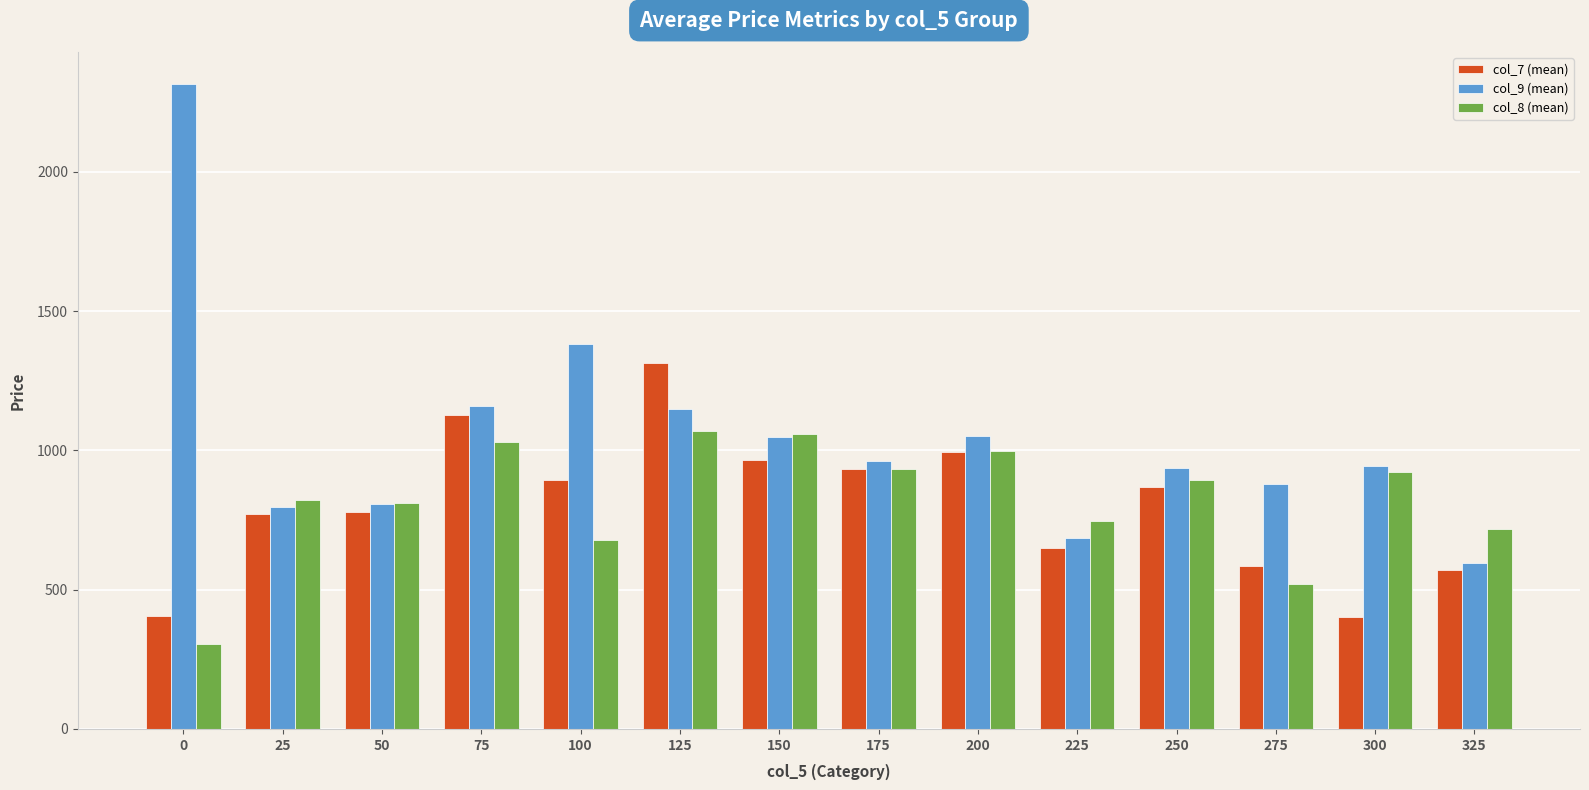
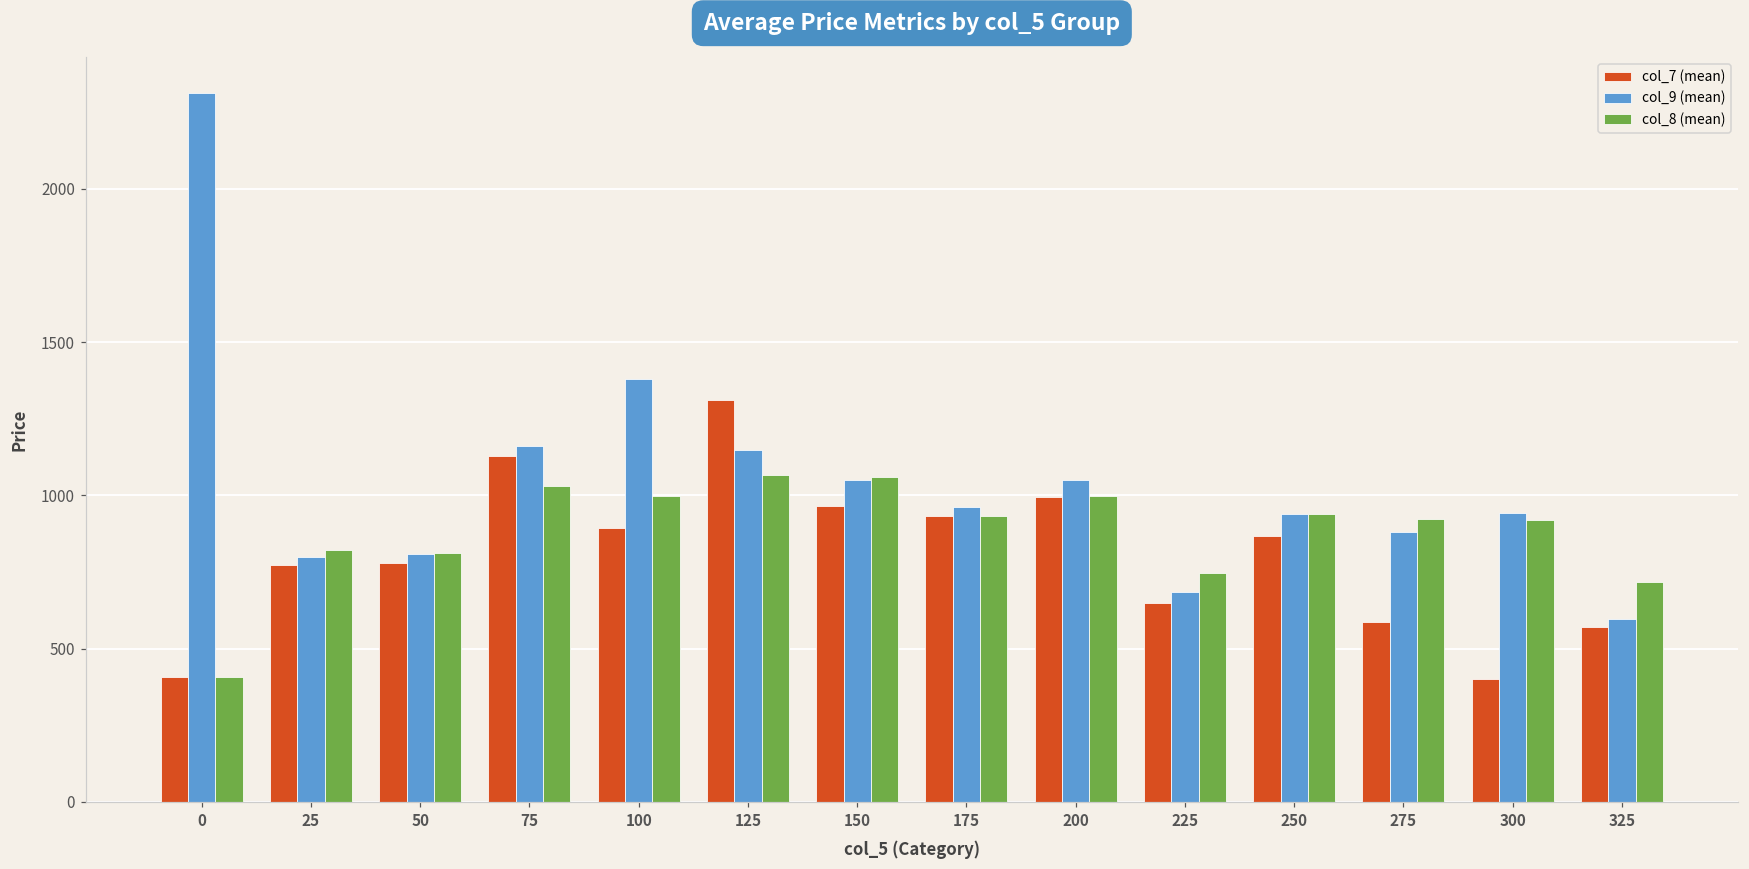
  {
    "col_7 (mean)": {
      "0": 410,
      "25": 770,
      "50": 780,
      "75": 1130,
      "100": 890,
      "125": 1310,
      "150": 970,
      "175": 930,
      "200": 990,
      "225": 650,
      "250": 870,
      "275": 590,
      "300": 400,
      "325": 570
    },
    "col_9 (mean)": {
      "0": 2310,
      "25": 800,
      "50": 810,
      "75": 1160,
      "100": 1380,
      "125": 1150,
      "150": 1050,
      "175": 960,
      "200": 1050,
      "225": 680,
      "250": 940,
      "275": 880,
      "300": 940,
      "325": 600
    },
    "col_8 (mean)": {
-     "0": 300,
+     "0": 410,
      "25": 820,
      "50": 810,
      "75": 1030,
-     "100": 680,
+     "100": 1000,
      "125": 1070,
      "150": 1060,
      "175": 930,
      "200": 1000,
      "225": 750,
-     "250": 890,
-     "275": 520,
+     "250": 940,
+     "275": 920,
      "300": 920,
      "325": 720
    }
  }
